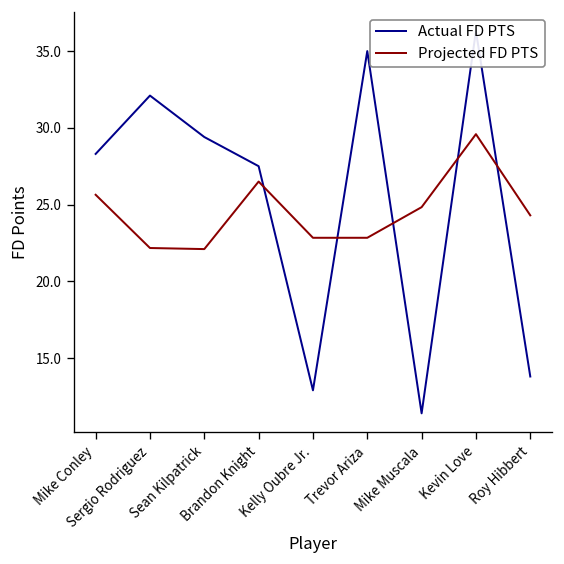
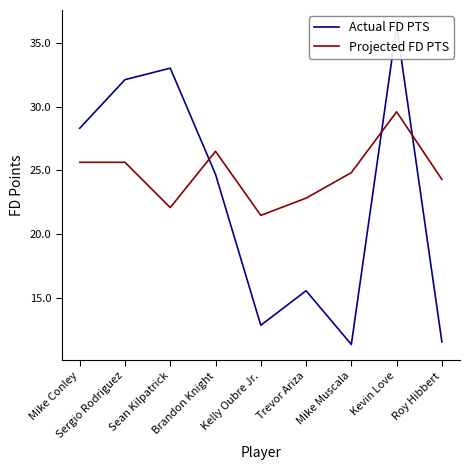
  {
    "Actual FD PTS": {
      "Mike Conley": 28.3,
      "Sergio Rodriguez": 32.1,
-     "Sean Kilpatrick": 29.4,
-     "Brandon Knight": 27.5,
+     "Sean Kilpatrick": 33.0,
+     "Brandon Knight": 24.7,
      "Kelly Oubre Jr.": 12.9,
-     "Trevor Ariza": 35.0,
+     "Trevor Ariza": 15.6,
      "Mike Muscala": 11.4,
-     "Roy Hibbert": 13.8
+     "Roy Hibbert": 11.6
    },
    "Projected FD PTS": {
      "Mike Conley": 25.6,
-     "Sergio Rodriguez": 22.2,
+     "Sergio Rodriguez": 25.6,
      "Sean Kilpatrick": 22.1,
      "Brandon Knight": 26.5,
-     "Kelly Oubre Jr.": 22.8,
+     "Kelly Oubre Jr.": 21.5,
      "Trevor Ariza": 22.8,
      "Mike Muscala": 24.8,
      "Kevin Love": 29.6,
      "Roy Hibbert": 24.3
    }
  }
